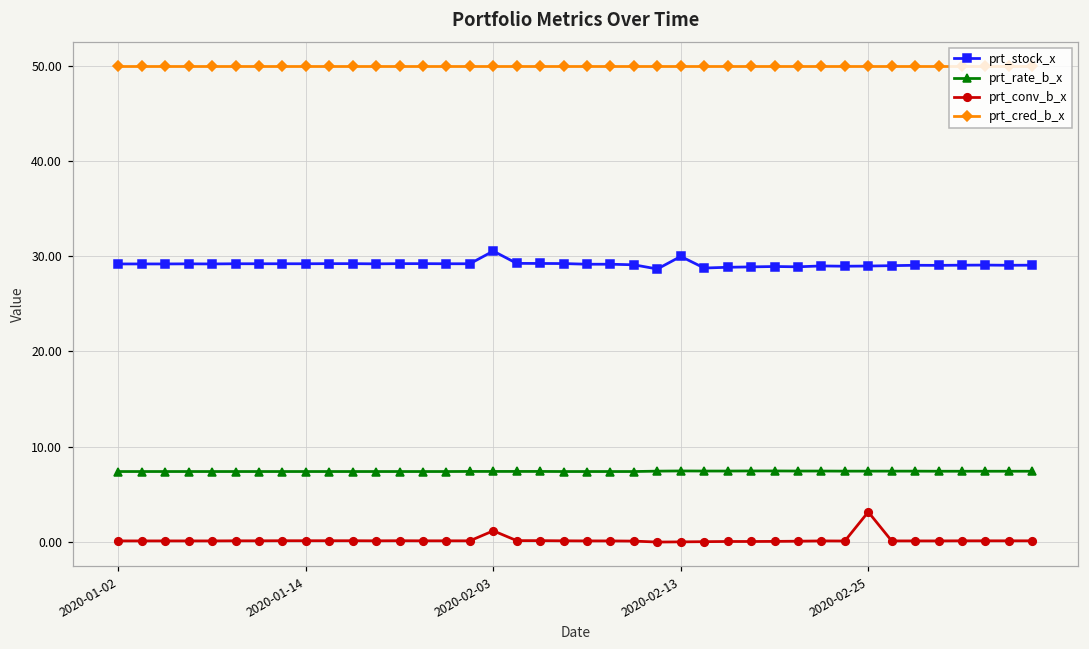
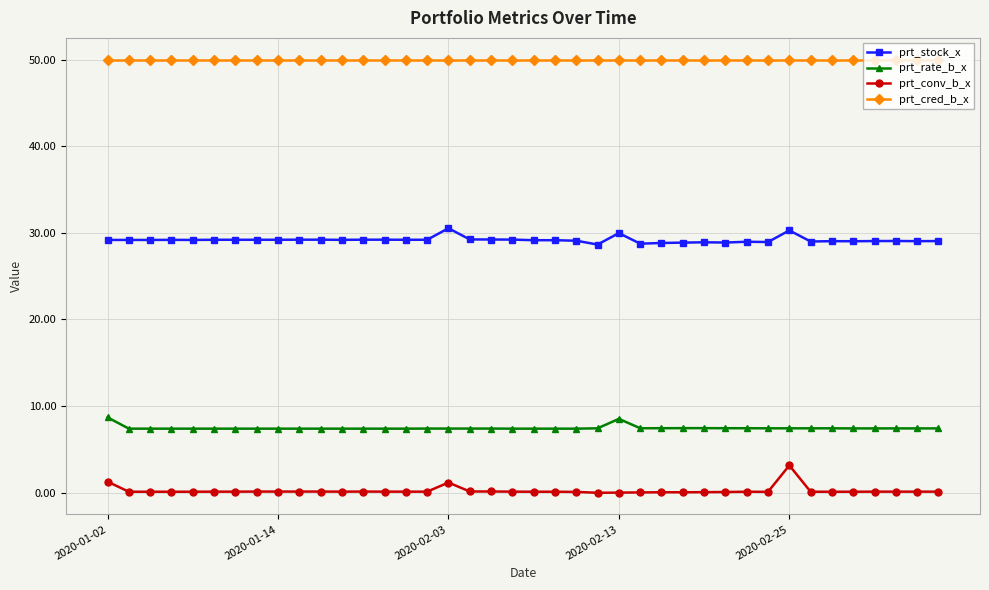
  {
    "prt_stock_x": {
      "2020-01-02": 29,
      "2020-01-14": 29,
      "2020-02-03": 31,
      "2020-02-13": 30,
-     "2020-02-25": 29
+     "2020-02-25": 30
    },
    "prt_rate_b_x": {
-     "2020-01-02": 7,
+     "2020-01-02": 9,
      "2020-01-14": 7,
      "2020-02-03": 7,
-     "2020-02-13": 7,
+     "2020-02-13": 9,
      "2020-02-25": 7
    },
    "prt_conv_b_x": {
-     "2020-01-02": 0,
+     "2020-01-02": 1,
      "2020-01-14": 0,
      "2020-02-03": 1,
      "2020-02-13": 0,
      "2020-02-25": 3
    },
    "prt_cred_b_x": {
      "2020-01-02": 50,
      "2020-01-14": 50,
      "2020-02-03": 50,
      "2020-02-13": 50,
      "2020-02-25": 50
    }
  }
